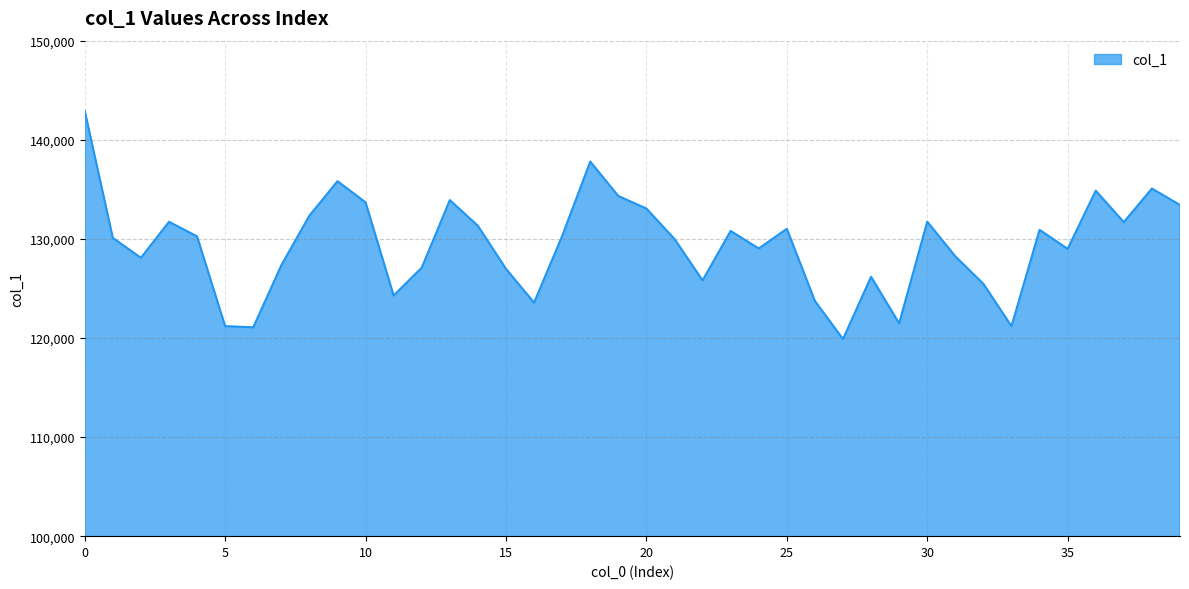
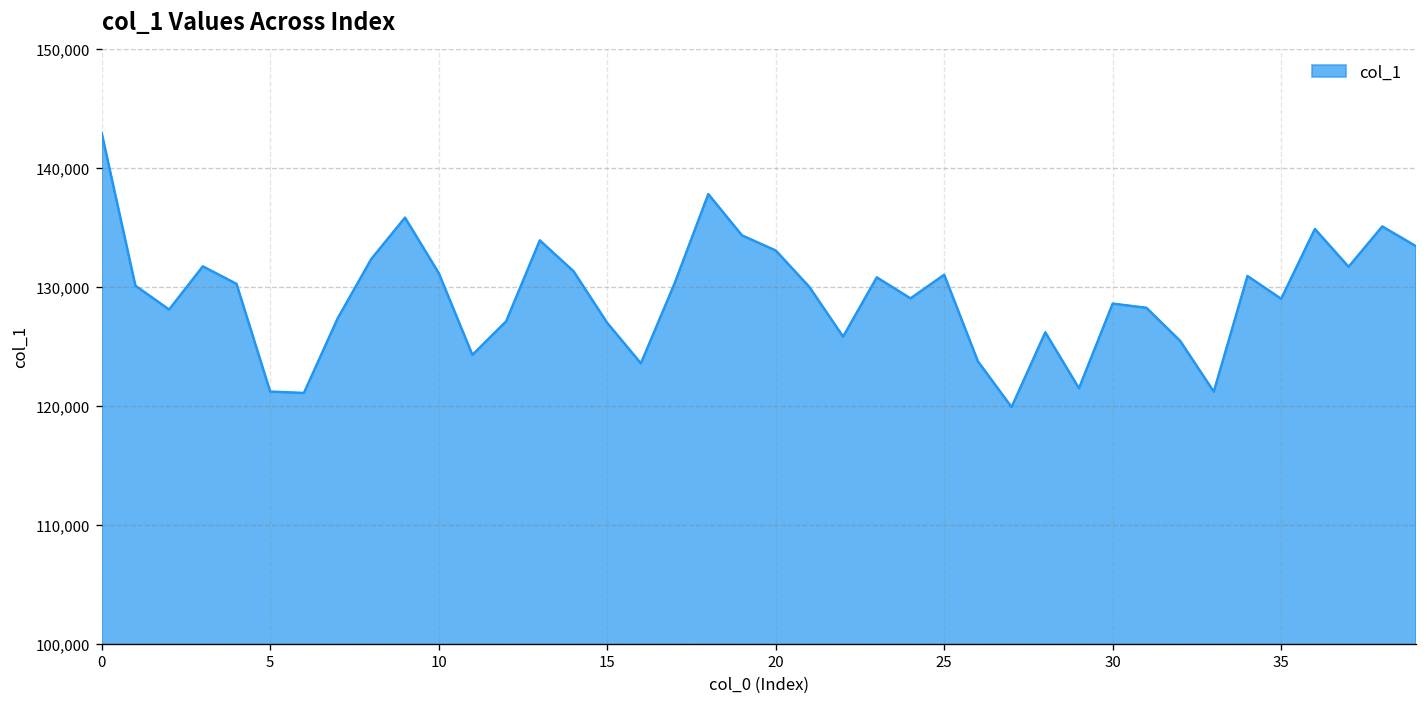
  {
    "0": "143,000",
    "5": "121,000",
-   "10": "134,000",
+   "10": "131,000",
    "15": "127,000",
    "20": "133,000",
    "25": "131,000",
-   "30": "132,000",
+   "30": "129,000",
    "35": "129,000"
  }
